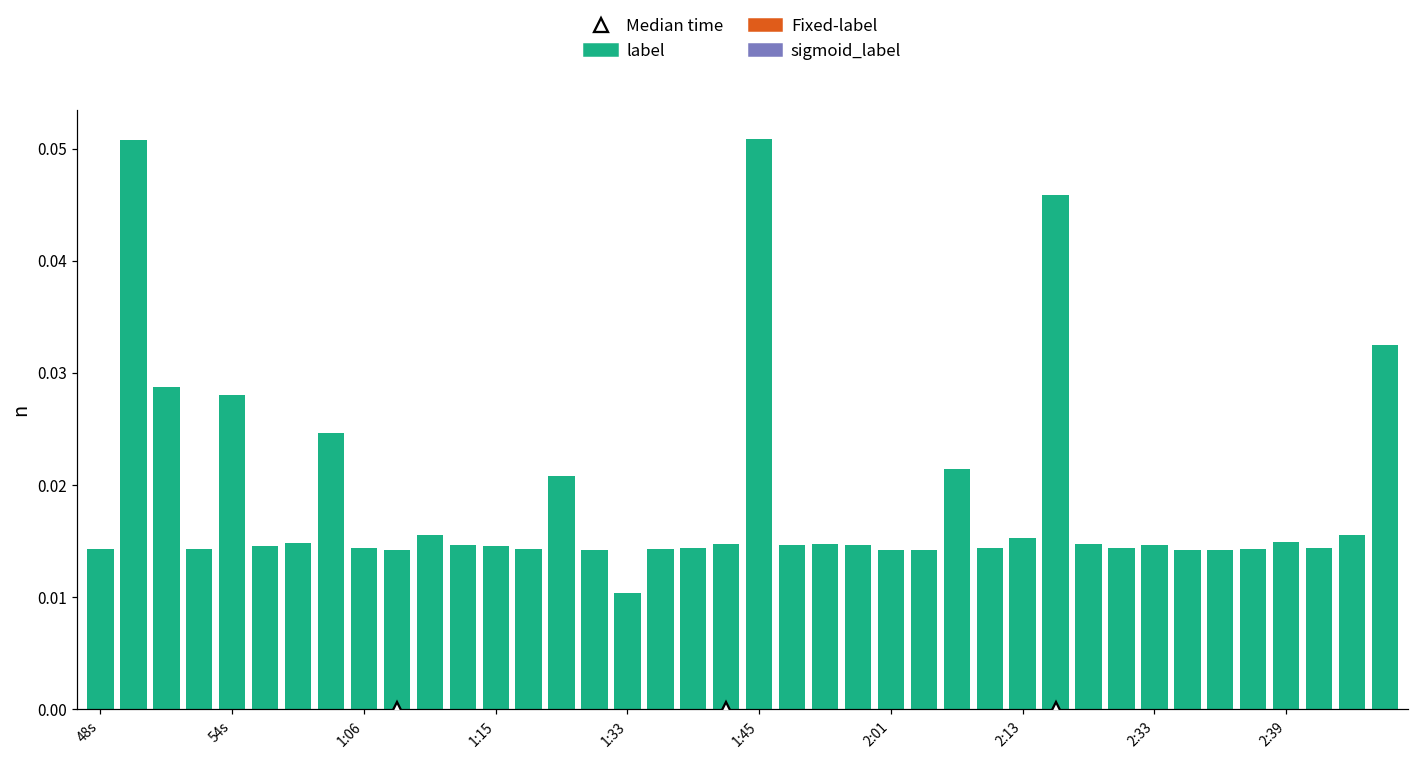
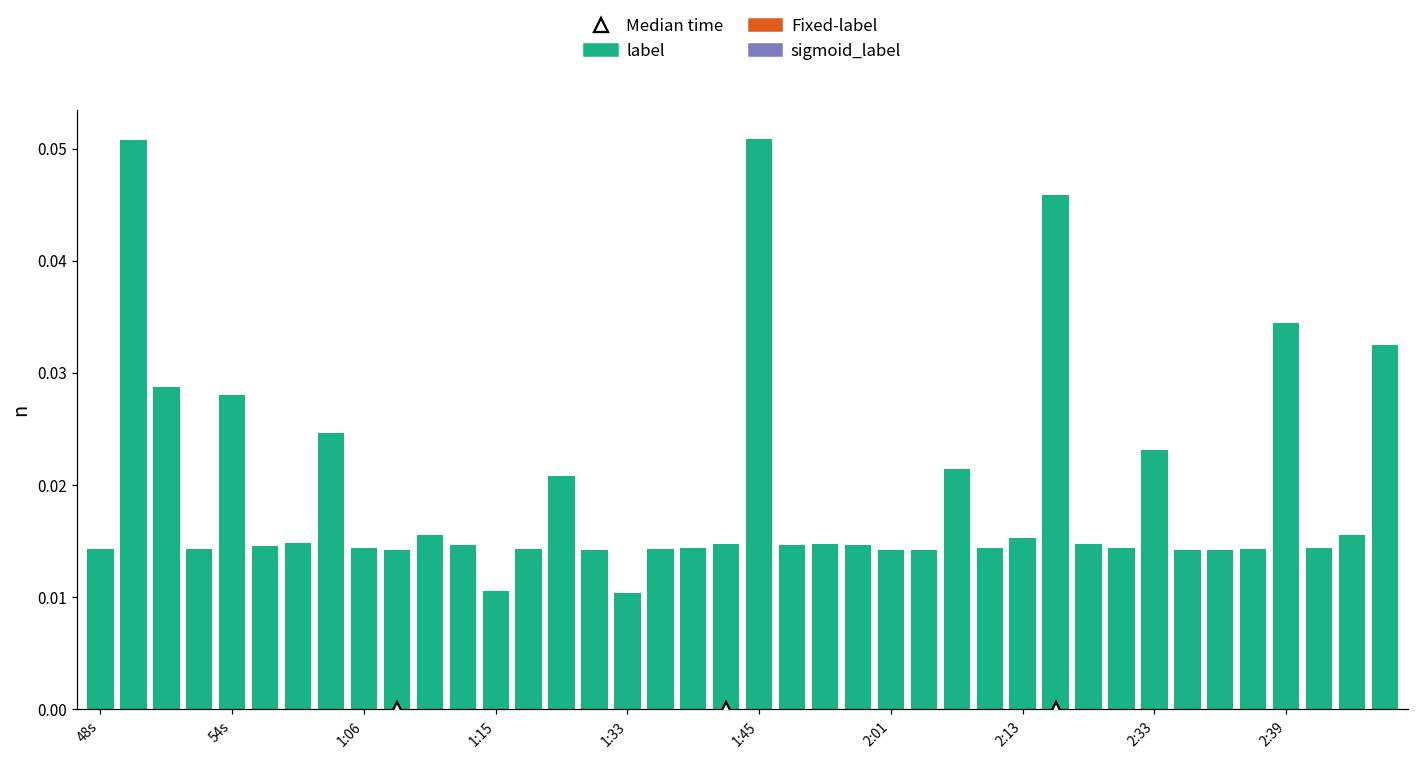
  {
    "Fixed-label": {
      "48s": 0.0000,
      "54s": 0.0000,
      "1:06": 0.0000,
      "1:15": 0.0000,
      "1:33": 0.0000,
      "1:45": 0.0000,
      "2:01": 0.0000,
      "2:13": 0.0000,
      "2:33": 0.0000,
      "2:39": 0.0000
    },
    "label": {
      "48s": 0.0143,
      "54s": 0.0280,
      "1:06": 0.0144,
-     "1:15": 0.0145,
+     "1:15": 0.0106,
      "1:33": 0.0104,
      "1:45": 0.0509,
      "2:01": 0.0142,
      "2:13": 0.0153,
-     "2:33": 0.0147,
-     "2:39": 0.0149
+     "2:33": 0.0231,
+     "2:39": 0.0344
    }
  }
